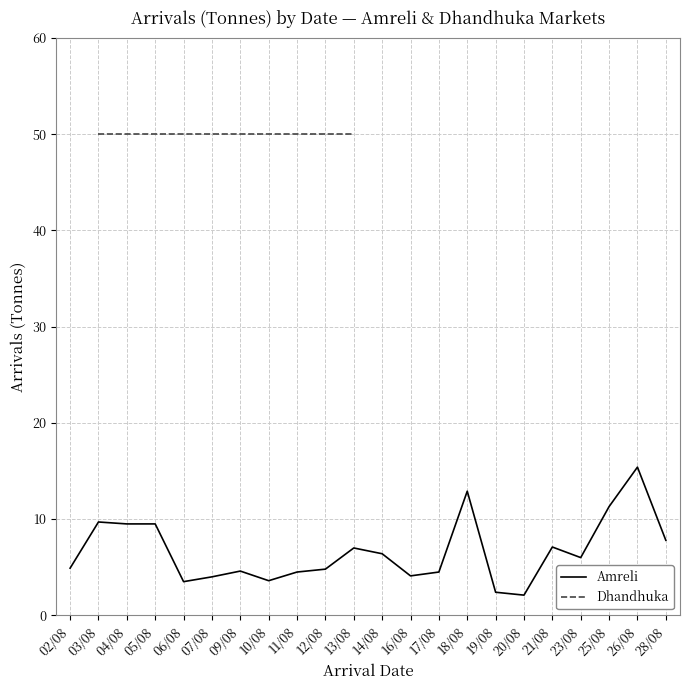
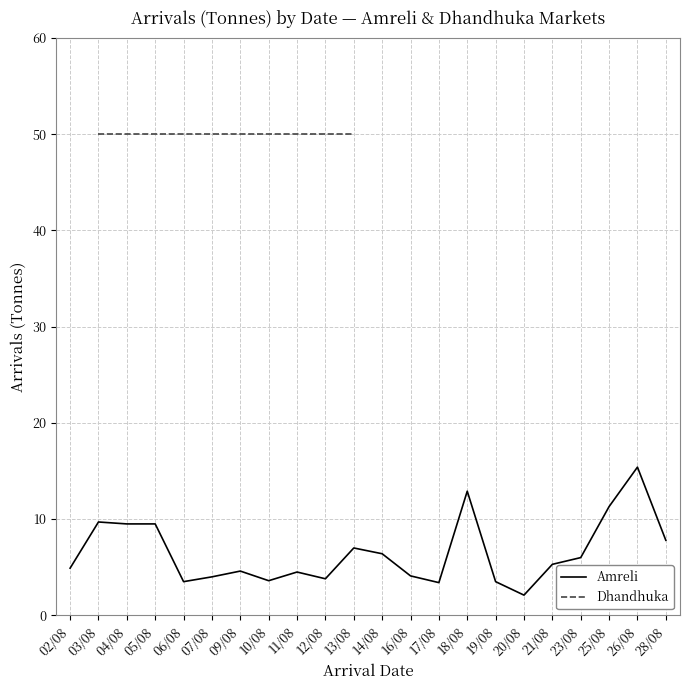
  {
    "Amreli": {
      "02/08": 5,
      "03/08": 10,
      "04/08": 10,
      "05/08": 10,
      "06/08": 4,
      "07/08": 4,
      "09/08": 5,
      "10/08": 4,
      "11/08": 5,
-     "12/08": 5,
+     "12/08": 4,
      "13/08": 7,
      "14/08": 6,
      "16/08": 4,
-     "17/08": 5,
+     "17/08": 3,
      "18/08": 13,
-     "19/08": 2,
+     "19/08": 4,
      "20/08": 2,
-     "21/08": 7,
+     "21/08": 5,
      "23/08": 6,
      "25/08": 11,
      "26/08": 15,
      "28/08": 8
    },
    "Dhandhuka": {
      "03/08": 50,
      "04/08": 50,
      "07/08": 50,
      "10/08": 50,
      "11/08": 50,
      "12/08": 50,
      "13/08": 50
    }
  }
